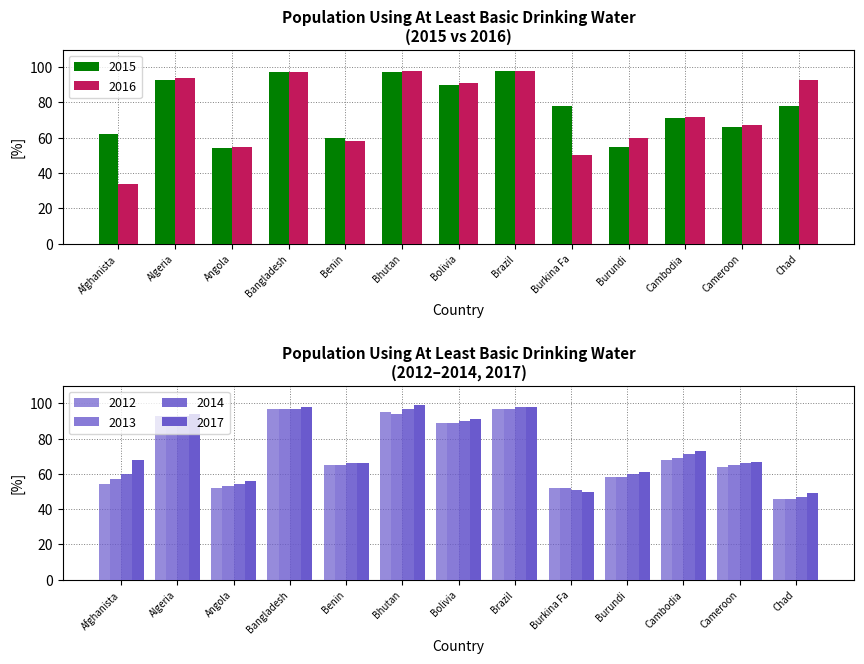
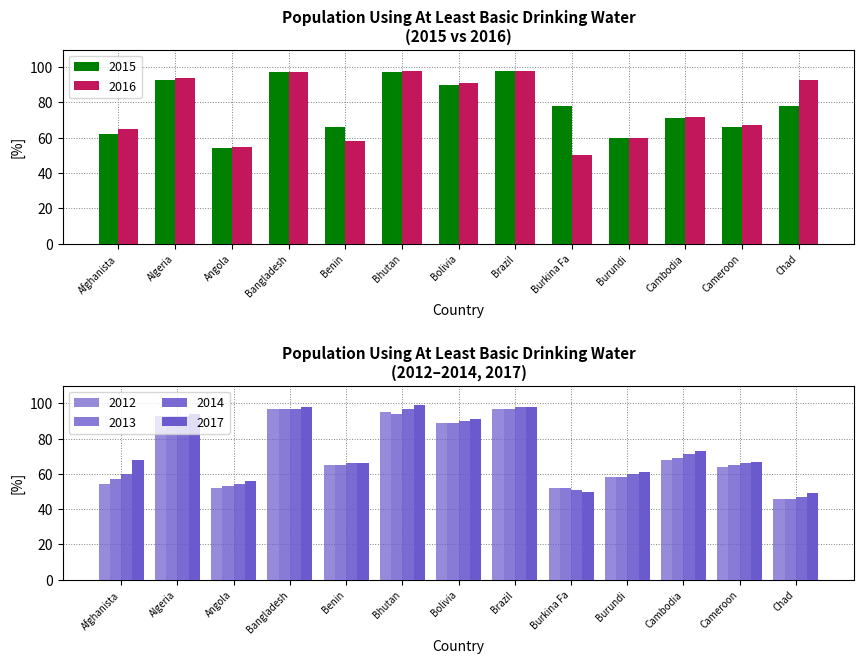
  {
    "Population Using At Least Basic Drinking Water (2015 vs 2016)": {
      "2015": {
        "Afghanista": 62,
        "Algeria": 93,
        "Angola": 54,
        "Bangladesh": 97,
-       "Benin": 60,
+       "Benin": 66,
        "Bhutan": 97,
        "Bolivia": 90,
        "Brazil": 98,
        "Burkina Fa": 78,
-       "Burundi": 55,
+       "Burundi": 60,
        "Cambodia": 71,
        "Cameroon": 66,
        "Chad": 78
      },
      "2016": {
-       "Afghanista": 34,
+       "Afghanista": 65,
        "Algeria": 94,
        "Angola": 55,
        "Bangladesh": 97,
        "Benin": 58,
        "Bhutan": 98,
        "Bolivia": 91,
        "Brazil": 98,
        "Burkina Fa": 50,
        "Burundi": 60,
        "Cambodia": 72,
        "Cameroon": 67,
        "Chad": 93
      }
    }
  }
